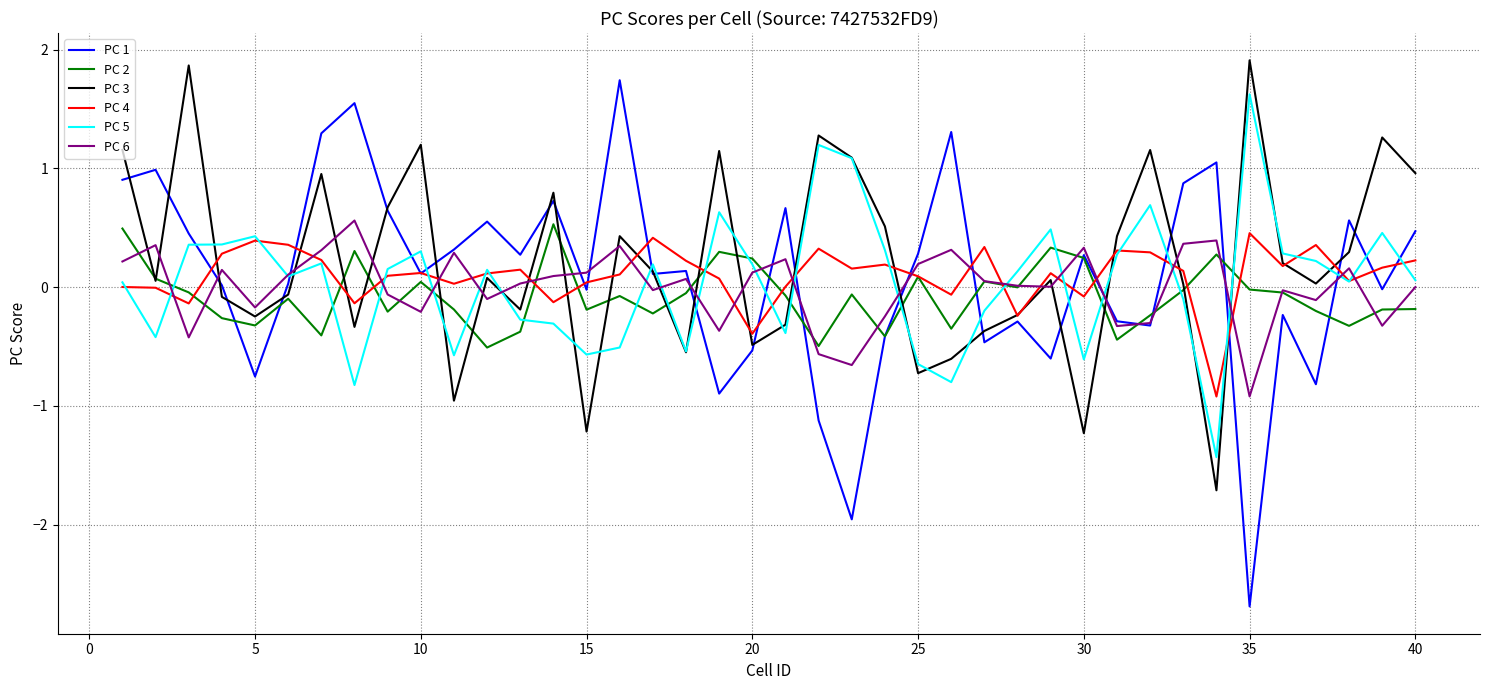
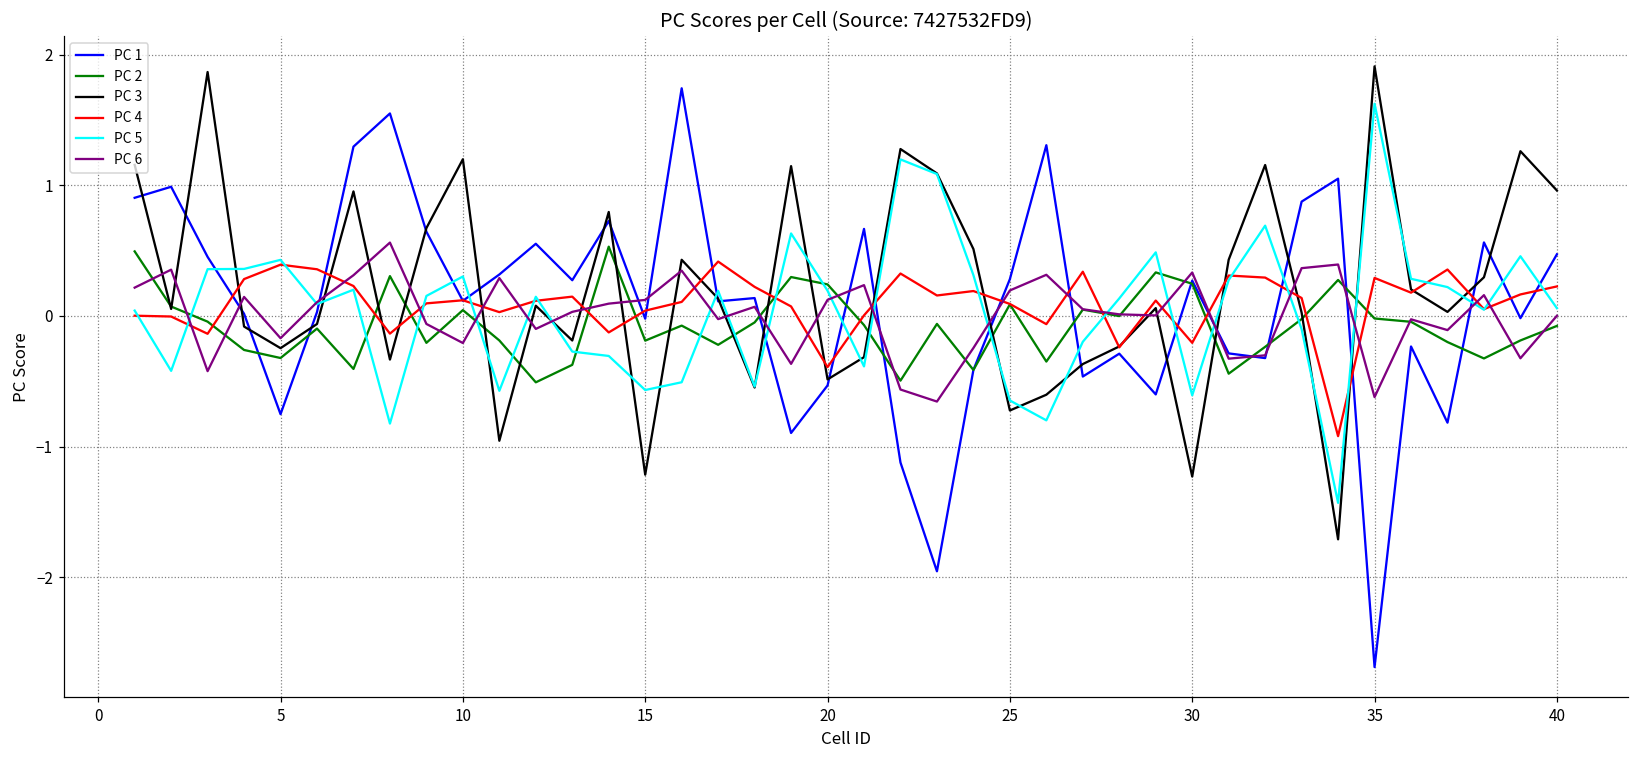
  {
    "PC 1": {
      "5": -0.75,
      "15": -0.02,
      "20": -0.53,
      "25": 0.28,
      "30": 0.27,
      "35": -2.69,
      "40": 0.47
    },
    "PC 2": {
      "5": -0.32,
      "10": 0.04,
      "15": -0.19,
      "20": 0.24,
      "30": 0.25,
      "35": -0.02,
-     "40": -0.18
+     "40": -0.08
    },
    "PC 3": {
      "5": -0.25,
      "10": 1.20,
      "15": -1.22,
      "20": -0.49,
      "25": -0.72,
      "30": -1.23,
      "35": 1.91,
      "40": 0.96
    },
    "PC 4": {
      "5": 0.39,
      "15": 0.04,
      "20": -0.39,
-     "30": -0.08,
-     "35": 0.45,
+     "30": -0.21,
+     "35": 0.29,
      "40": 0.23
    },
    "PC 5": {
      "5": 0.43,
      "10": 0.30,
      "15": -0.57,
      "20": 0.19,
      "25": -0.65,
      "30": -0.61,
      "35": 1.62,
      "40": 0.06
    },
    "PC 6": {
      "5": -0.17,
      "10": -0.21,
      "15": 0.12,
      "20": 0.12,
      "25": 0.19,
      "30": 0.33,
-     "35": -0.92,
+     "35": -0.62,
      "40": 0.00
    }
  }
